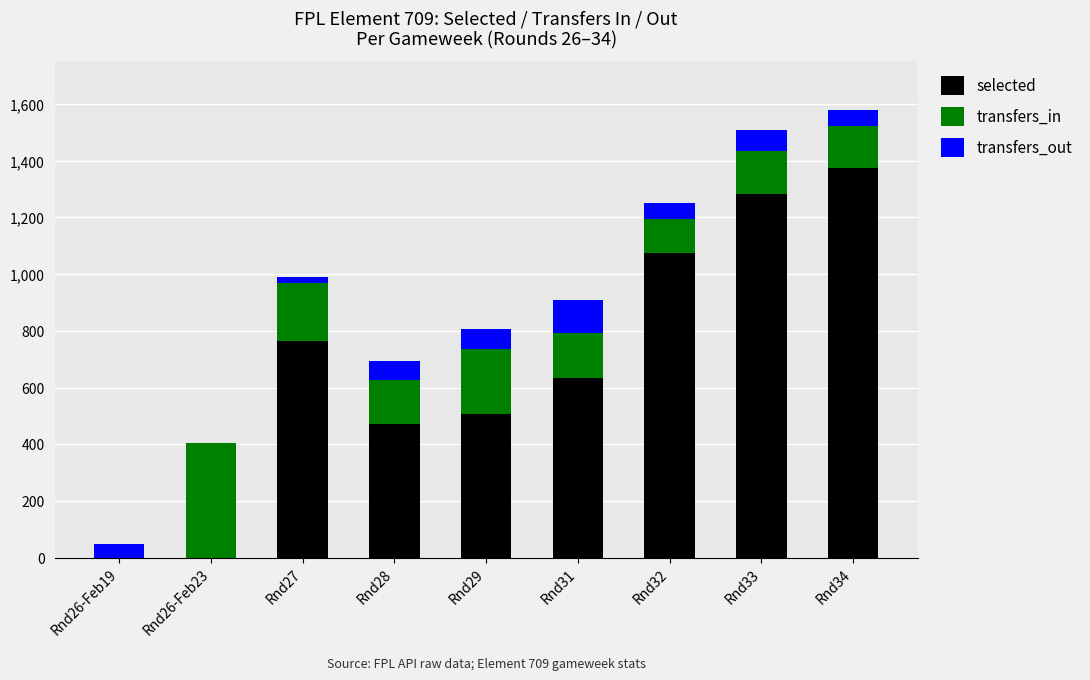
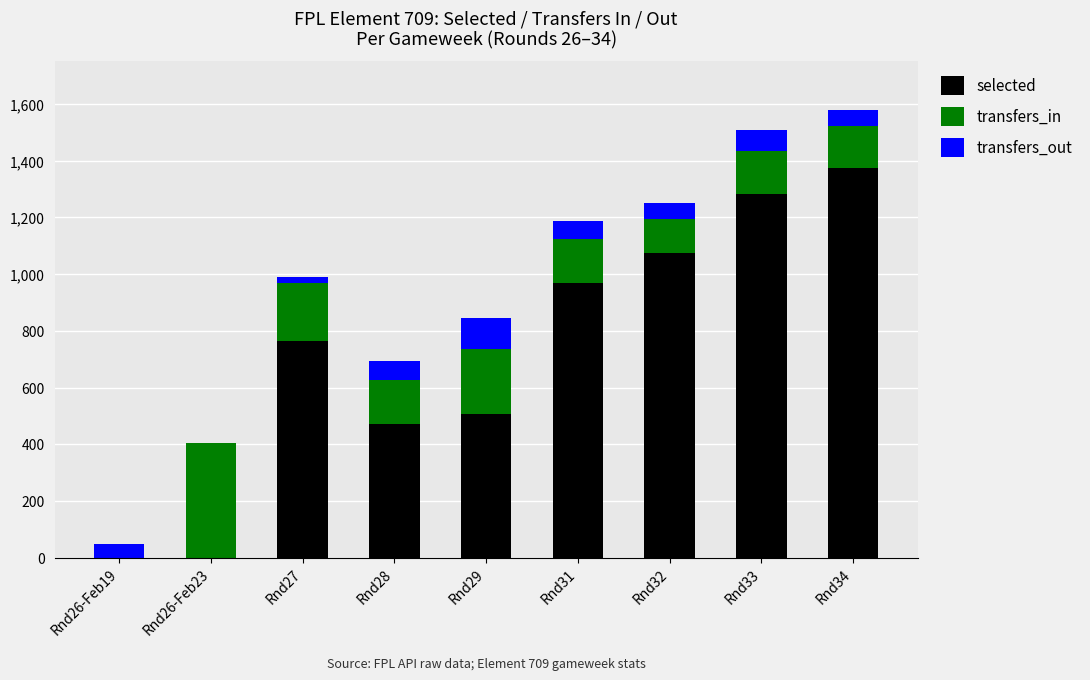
  {
    "selected": {
      "Rnd26-Feb19": "0",
      "Rnd26-Feb23": "0",
      "Rnd27": "760",
      "Rnd28": "470",
      "Rnd29": "510",
-     "Rnd31": "640",
+     "Rnd31": "970",
      "Rnd32": "1,070",
      "Rnd33": "1,280",
      "Rnd34": "1,370"
    },
    "transfers_in": {
      "Rnd26-Feb19": "0",
      "Rnd26-Feb23": "410",
      "Rnd27": "210",
      "Rnd28": "150",
      "Rnd29": "230",
      "Rnd31": "160",
      "Rnd32": "120",
      "Rnd33": "150",
      "Rnd34": "150"
    },
    "transfers_out": {
      "Rnd26-Feb19": "50",
      "Rnd26-Feb23": "0",
      "Rnd27": "20",
      "Rnd28": "70",
-     "Rnd29": "70",
-     "Rnd31": "120",
+     "Rnd29": "110",
+     "Rnd31": "60",
      "Rnd32": "60",
      "Rnd33": "70",
      "Rnd34": "50"
    }
  }
